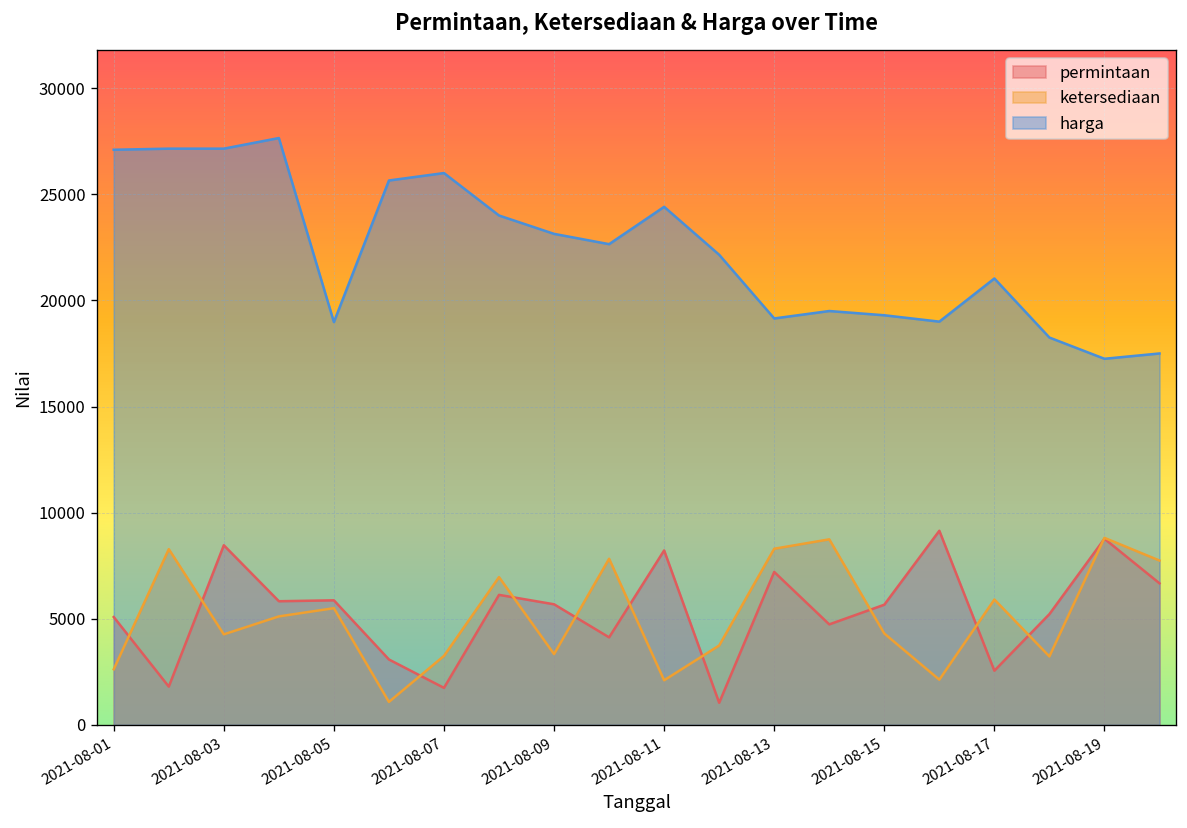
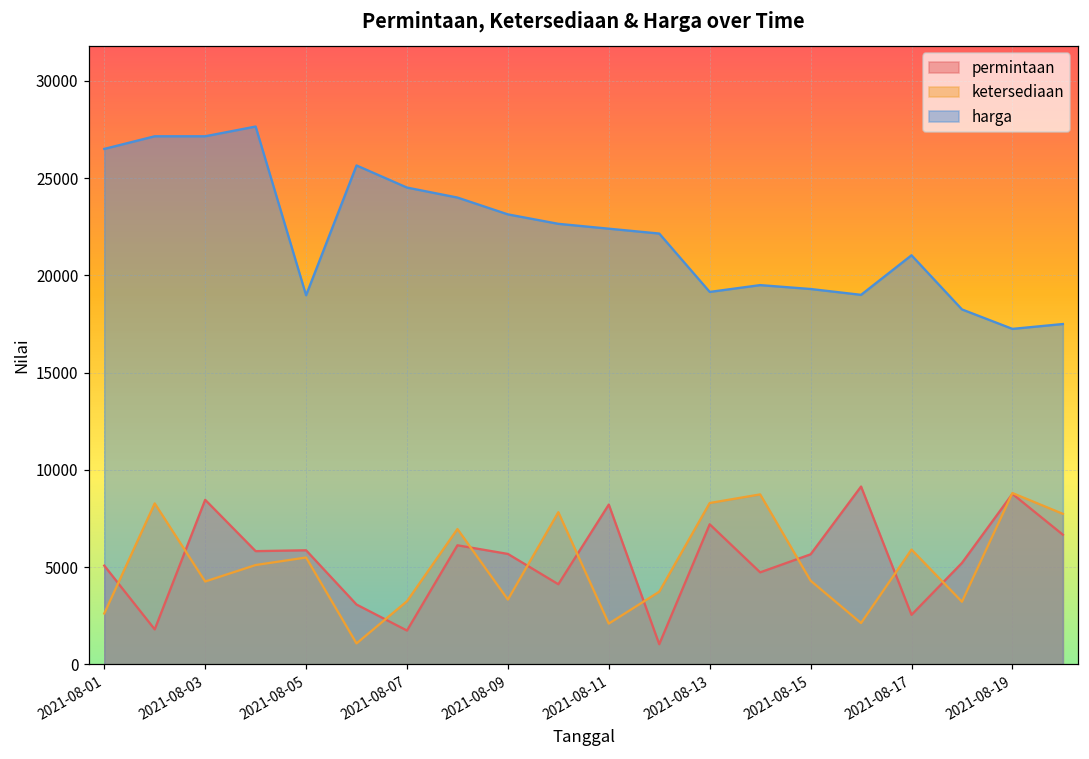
  {
    "harga": {
-     "2021-08-01": 27100,
+     "2021-08-01": 26500,
      "2021-08-03": 27200,
      "2021-08-05": 19000,
-     "2021-08-07": 26000,
+     "2021-08-07": 24500,
      "2021-08-09": 23100,
-     "2021-08-11": 24400,
+     "2021-08-11": 22400,
      "2021-08-13": 19200,
      "2021-08-15": 19300,
      "2021-08-17": 21000,
      "2021-08-19": 17300
    }
  }
